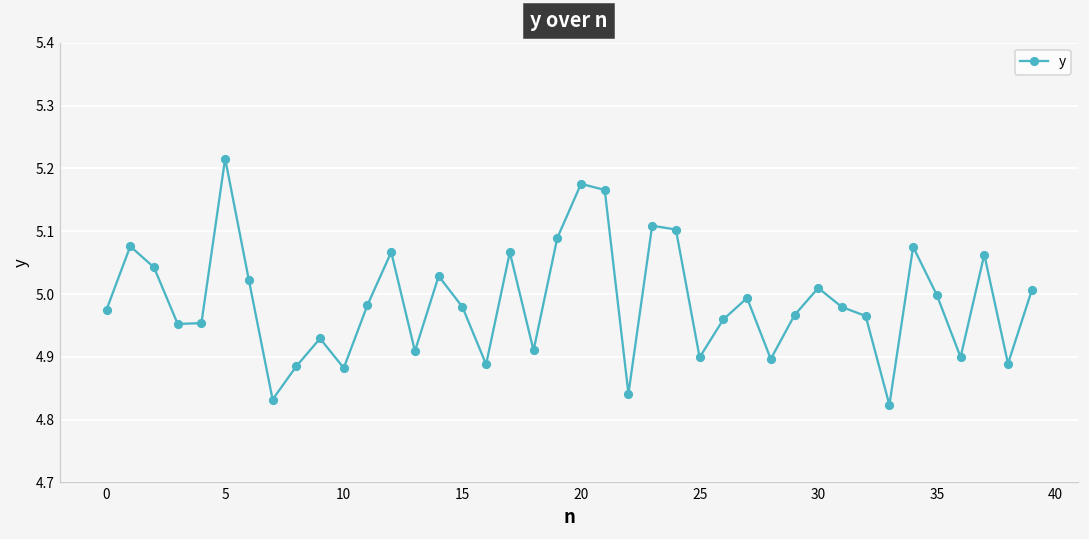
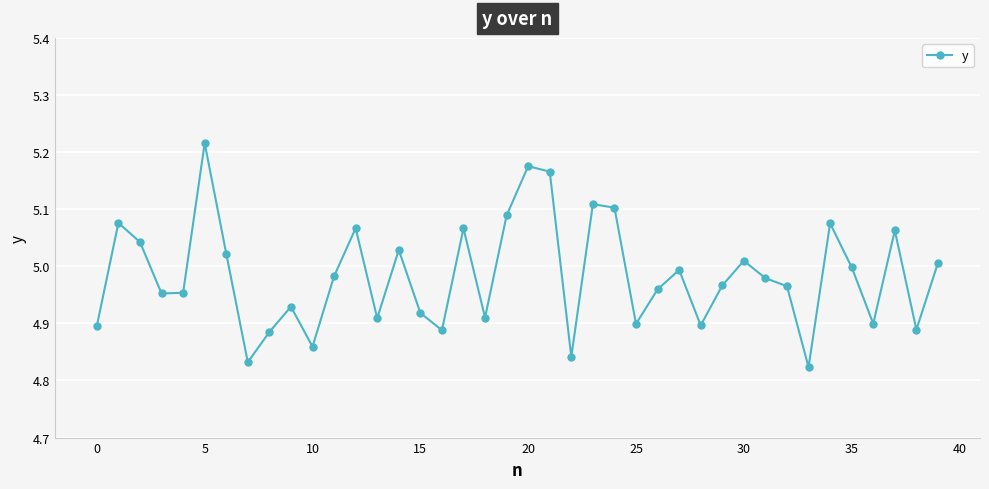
  {
-   "0": 4.98,
+   "0": 4.90,
    "5": 5.22,
-   "10": 4.88,
-   "15": 4.98,
+   "10": 4.86,
+   "15": 4.92,
    "20": 5.18,
    "25": 4.90,
    "30": 5.01,
    "35": 5.00
  }
